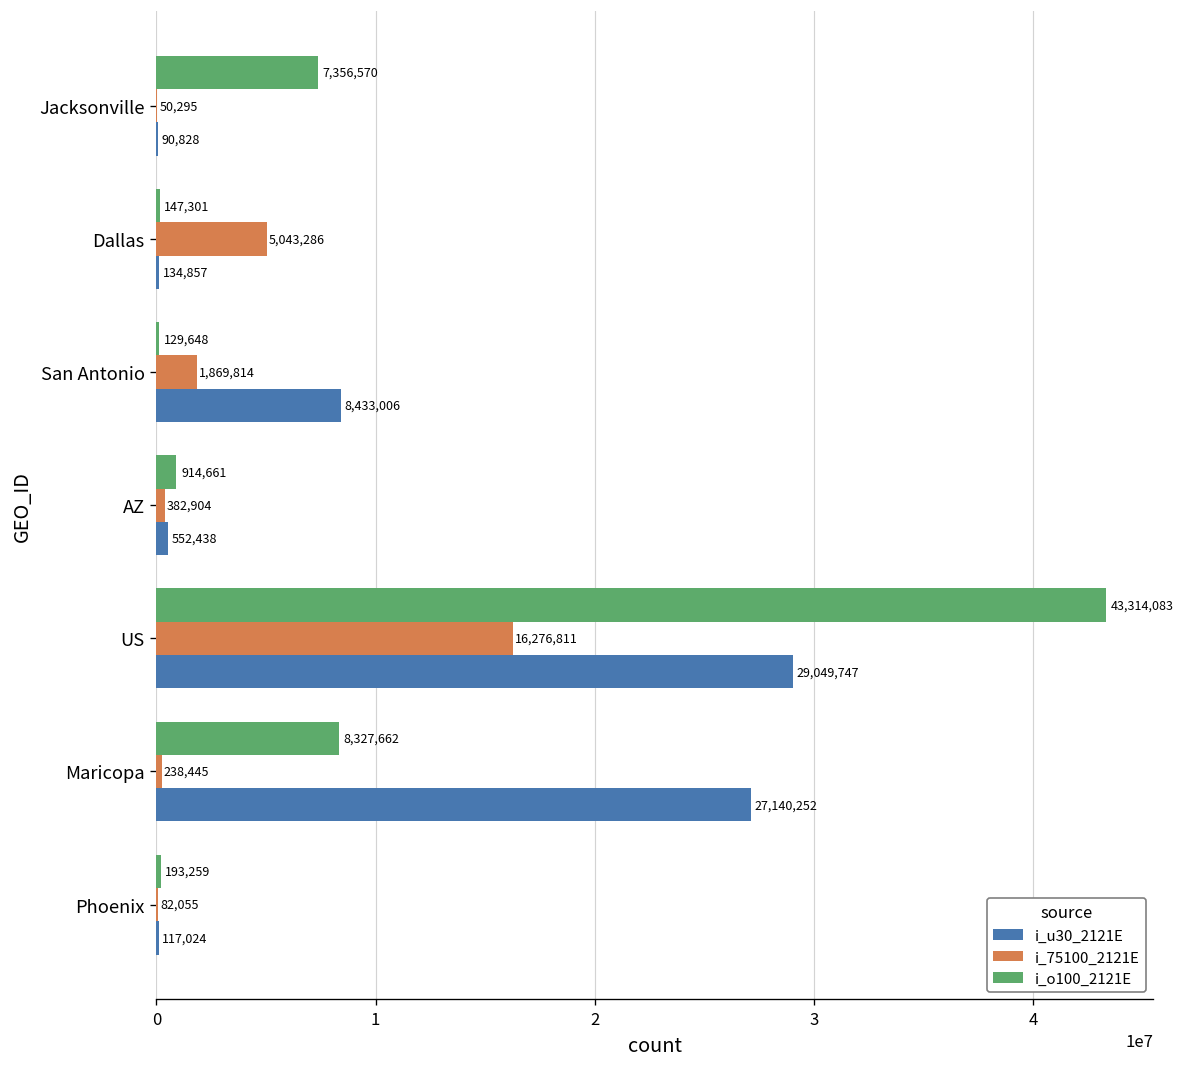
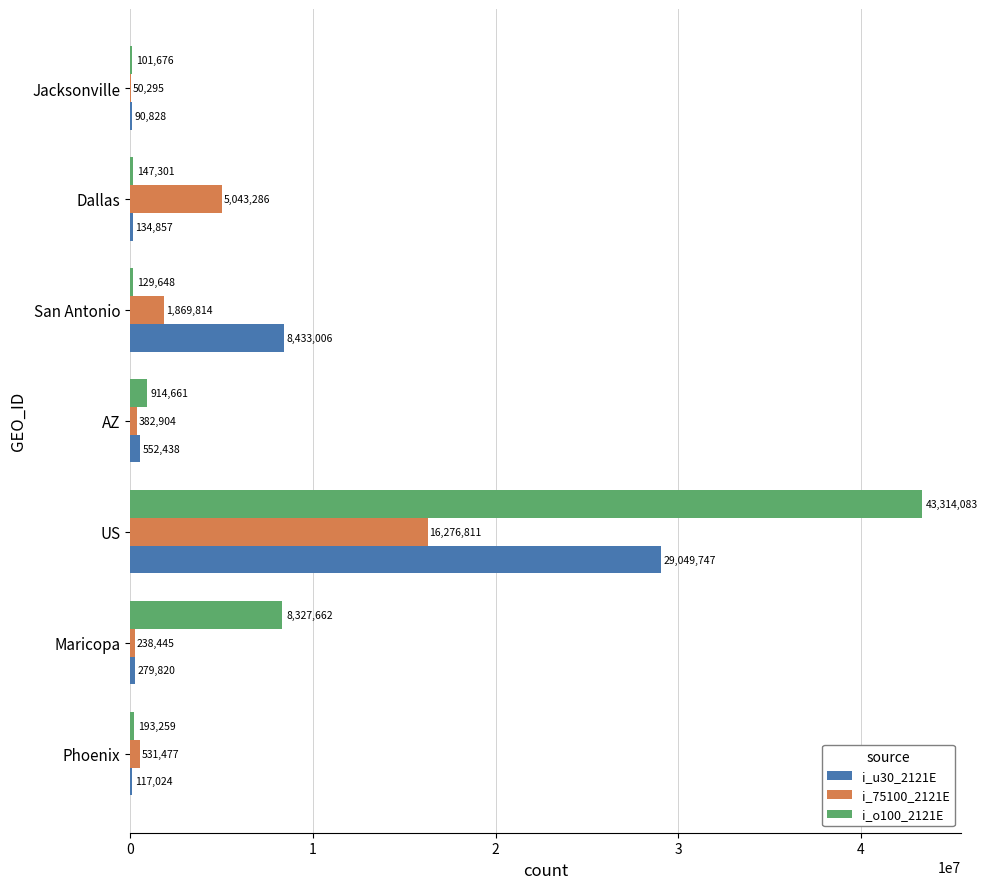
  {
    "i_u30_2121E": {
      "Jacksonville": "90,828",
      "Dallas": "134,857",
      "San Antonio": "8,433,006",
      "AZ": "552,438",
      "US": "29,049,747",
-     "Maricopa": "27,140,252",
+     "Maricopa": "279,820",
      "Phoenix": "117,024"
    },
    "i_75100_2121E": {
      "Jacksonville": "50,295",
      "Dallas": "5,043,286",
      "San Antonio": "1,869,814",
      "AZ": "382,904",
      "US": "16,276,811",
      "Maricopa": "238,445",
-     "Phoenix": "82,055"
+     "Phoenix": "531,477"
    },
    "i_o100_2121E": {
-     "Jacksonville": "7,356,570",
+     "Jacksonville": "101,676",
      "Dallas": "147,301",
      "San Antonio": "129,648",
      "AZ": "914,661",
      "US": "43,314,083",
      "Maricopa": "8,327,662",
      "Phoenix": "193,259"
    }
  }
